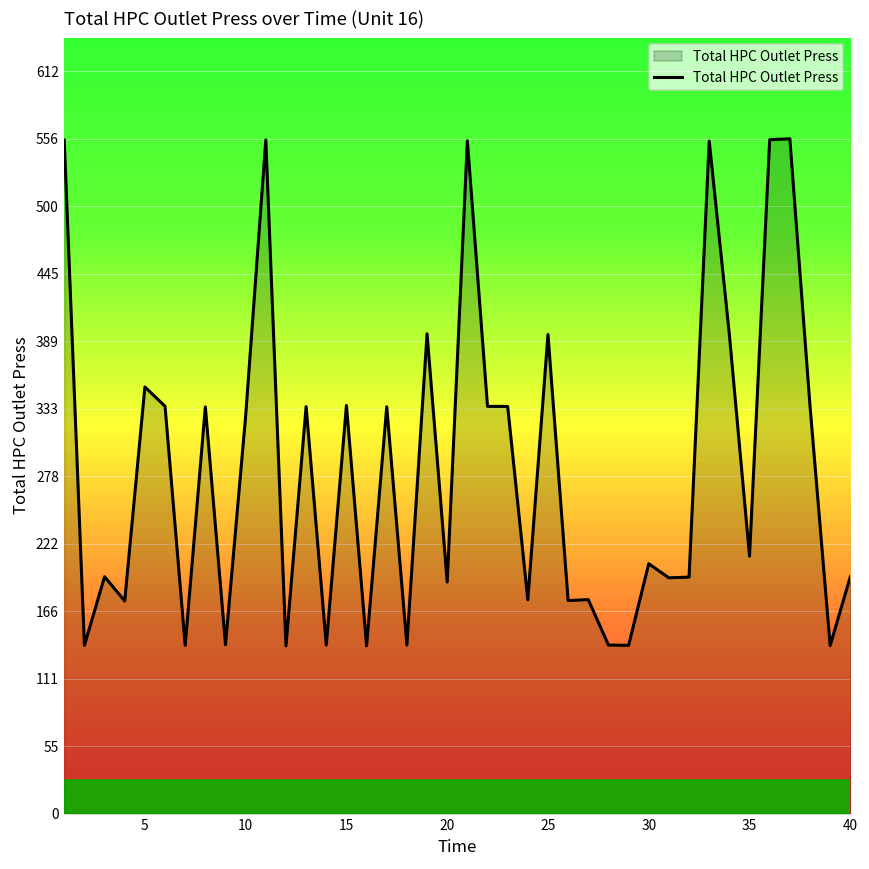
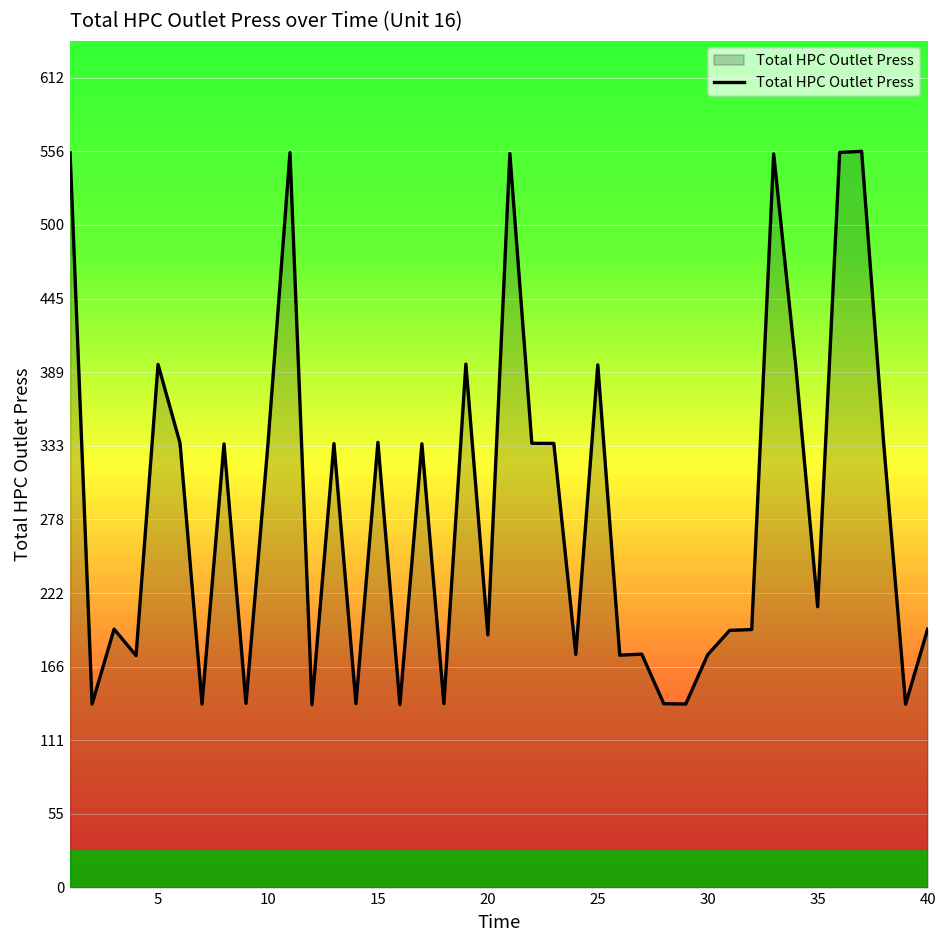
  {
-   "5": 352,
-   "10": 328,
+   "5": 395,
+   "10": 336,
    "15": 337,
    "20": 191,
    "25": 395,
-   "30": 206,
+   "30": 176,
    "35": 212,
    "40": 195
  }
